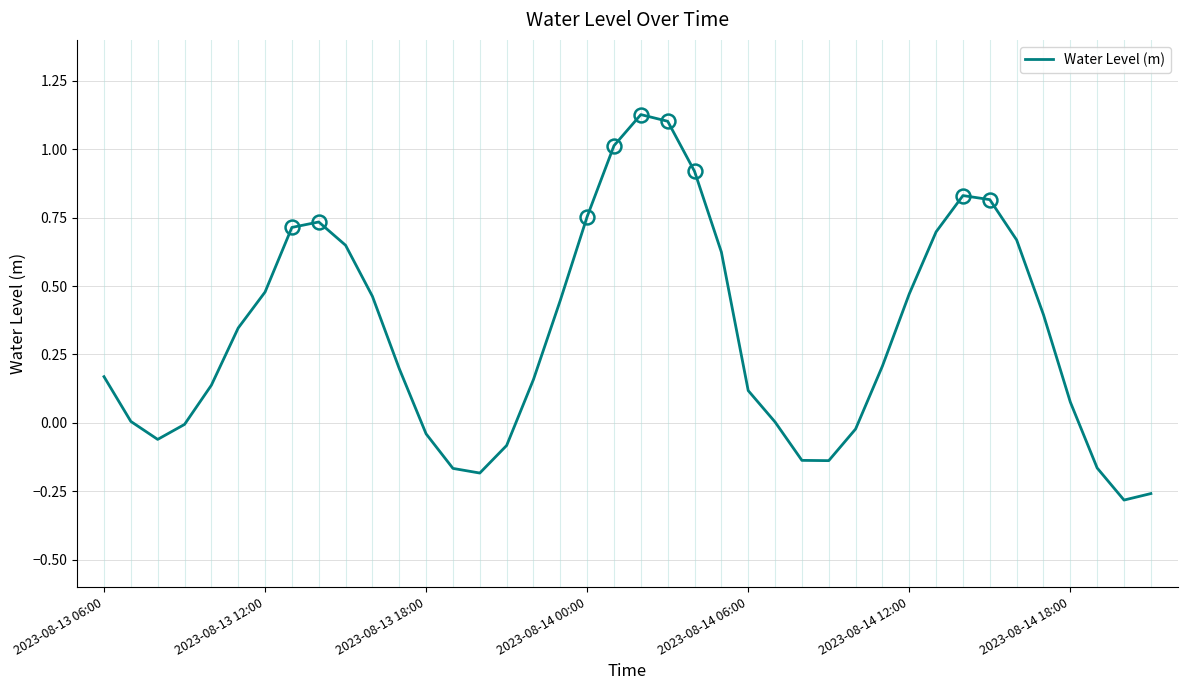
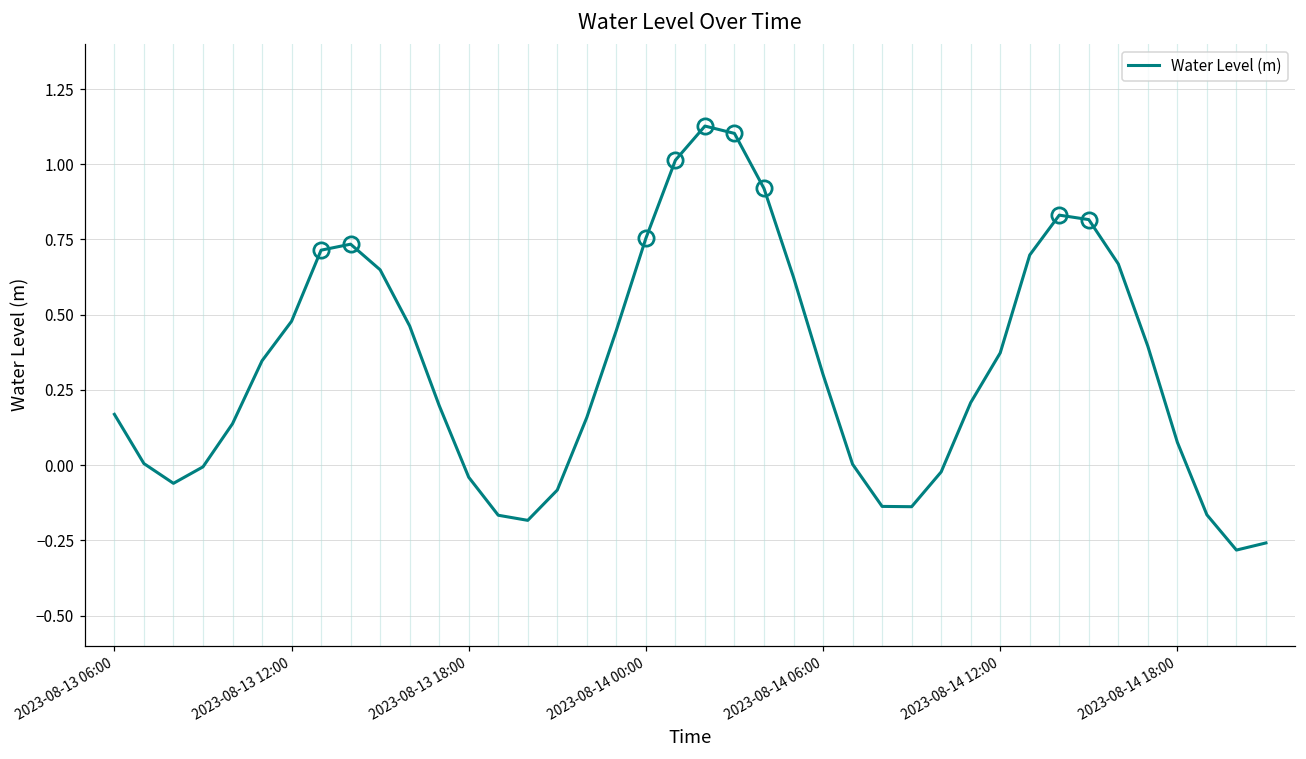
  {
    "Water Level (m)": {
      "2023-08-13 06:00": 0.17,
      "2023-08-13 12:00": 0.48,
      "2023-08-13 18:00": -0.04,
-     "2023-08-14 06:00": 0.12,
-     "2023-08-14 12:00": 0.47,
+     "2023-08-14 06:00": 0.30,
+     "2023-08-14 12:00": 0.37,
      "2023-08-14 18:00": 0.08
    }
  }
